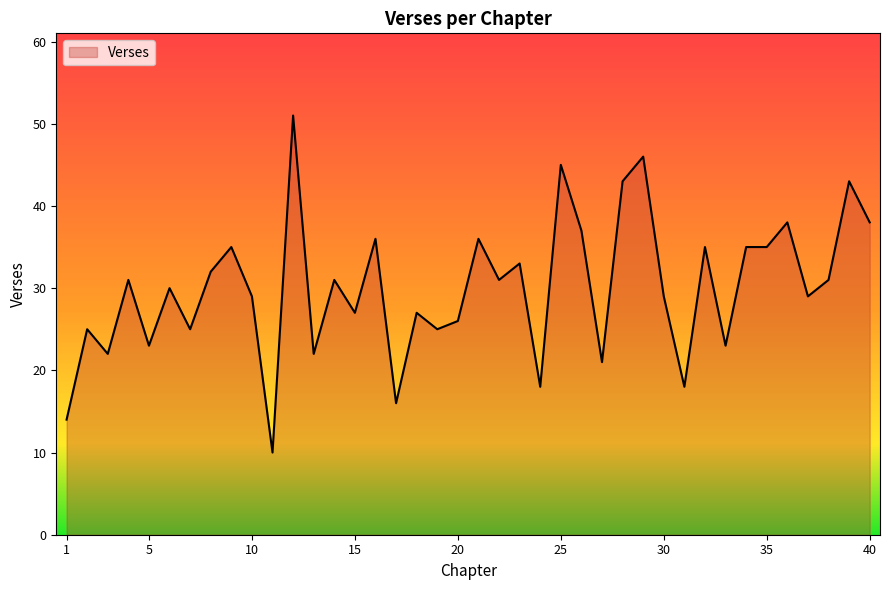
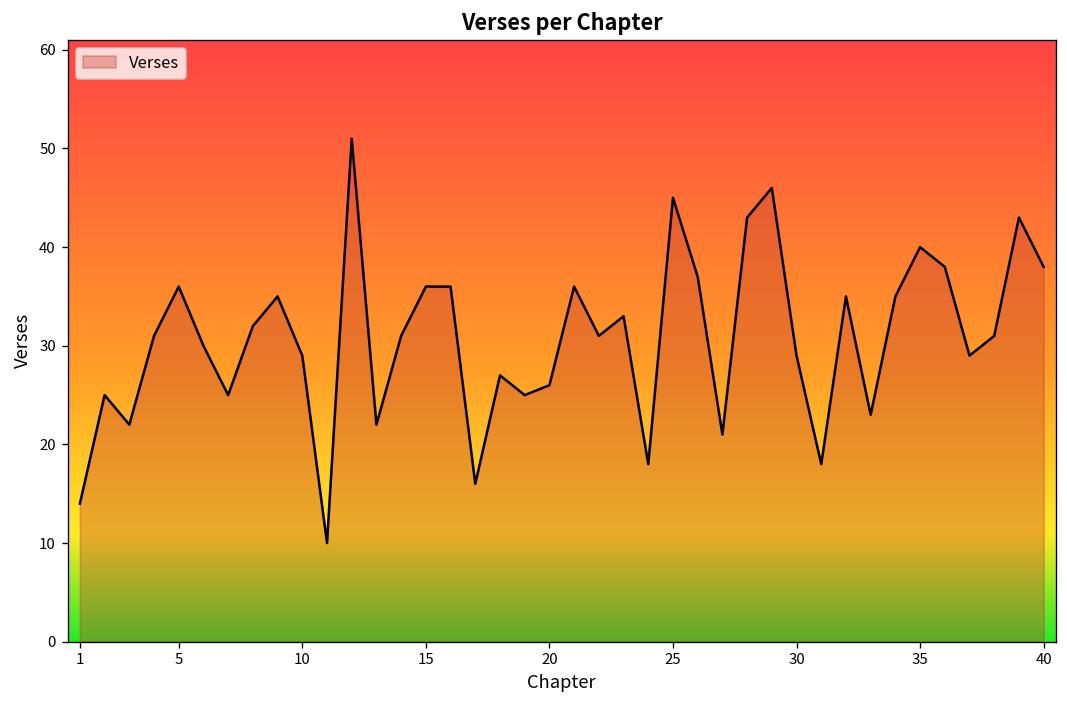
  {
    "1": 14,
-   "5": 23,
+   "5": 36,
    "10": 29,
-   "15": 27,
+   "15": 36,
    "20": 26,
    "25": 45,
    "30": 29,
-   "35": 35,
+   "35": 40,
    "40": 38
  }
